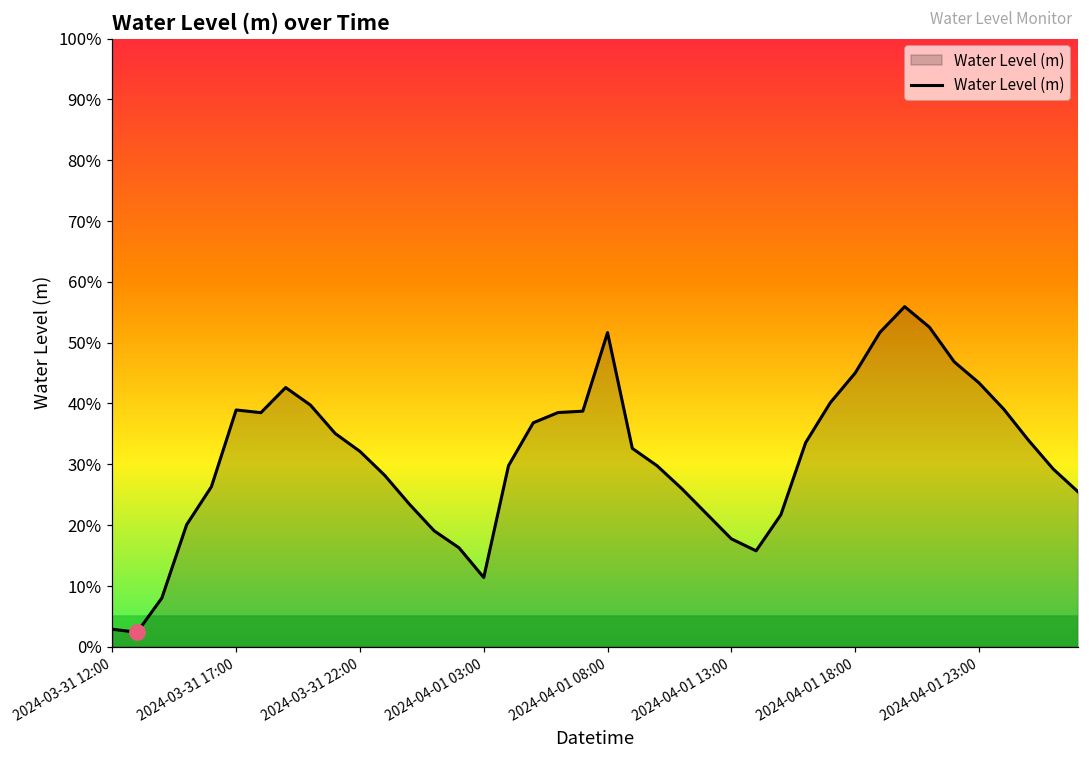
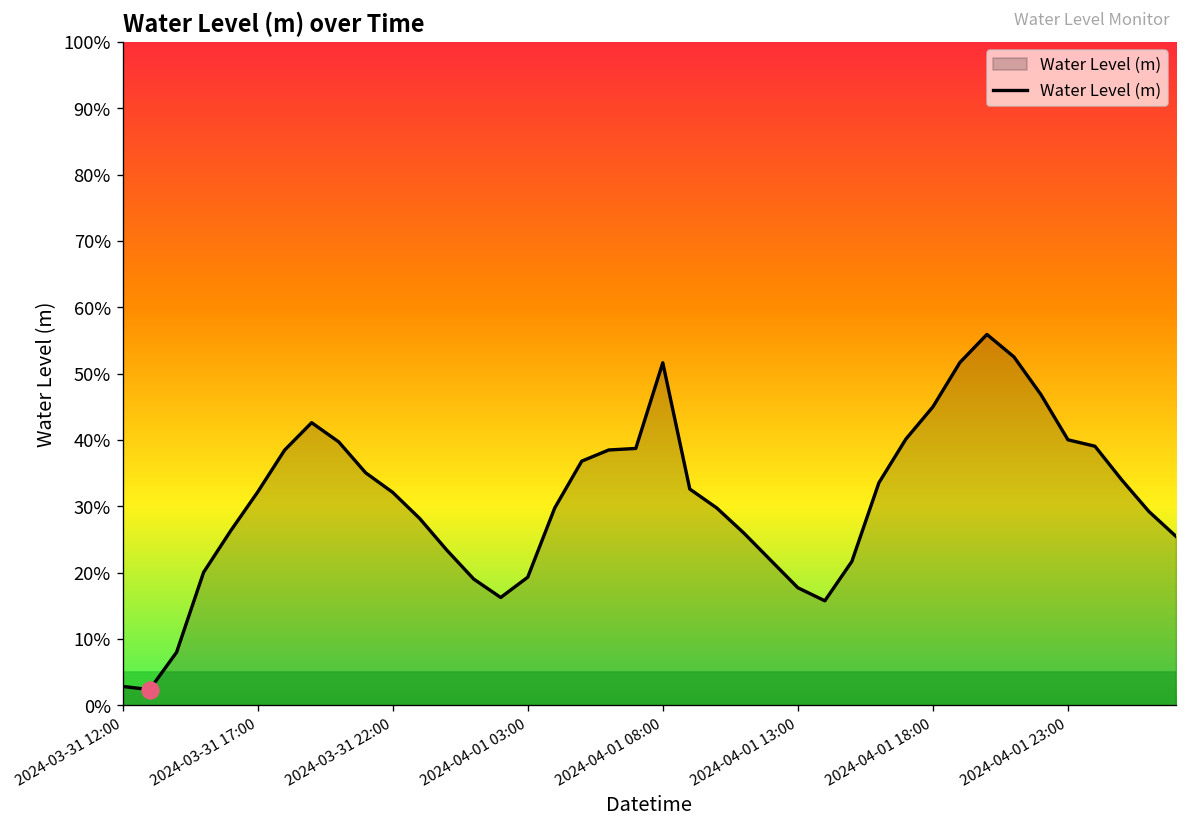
  {
    "Water Level (m)": {
-     "2024-03-31 17:00": "39%",
+     "2024-03-31 17:00": "32%",
      "2024-03-31 22:00": "32%",
-     "2024-04-01 03:00": "11%",
+     "2024-04-01 03:00": "19%",
      "2024-04-01 08:00": "52%",
      "2024-04-01 13:00": "18%",
      "2024-04-01 18:00": "45%",
-     "2024-04-01 23:00": "43%"
+     "2024-04-01 23:00": "40%"
    }
  }
